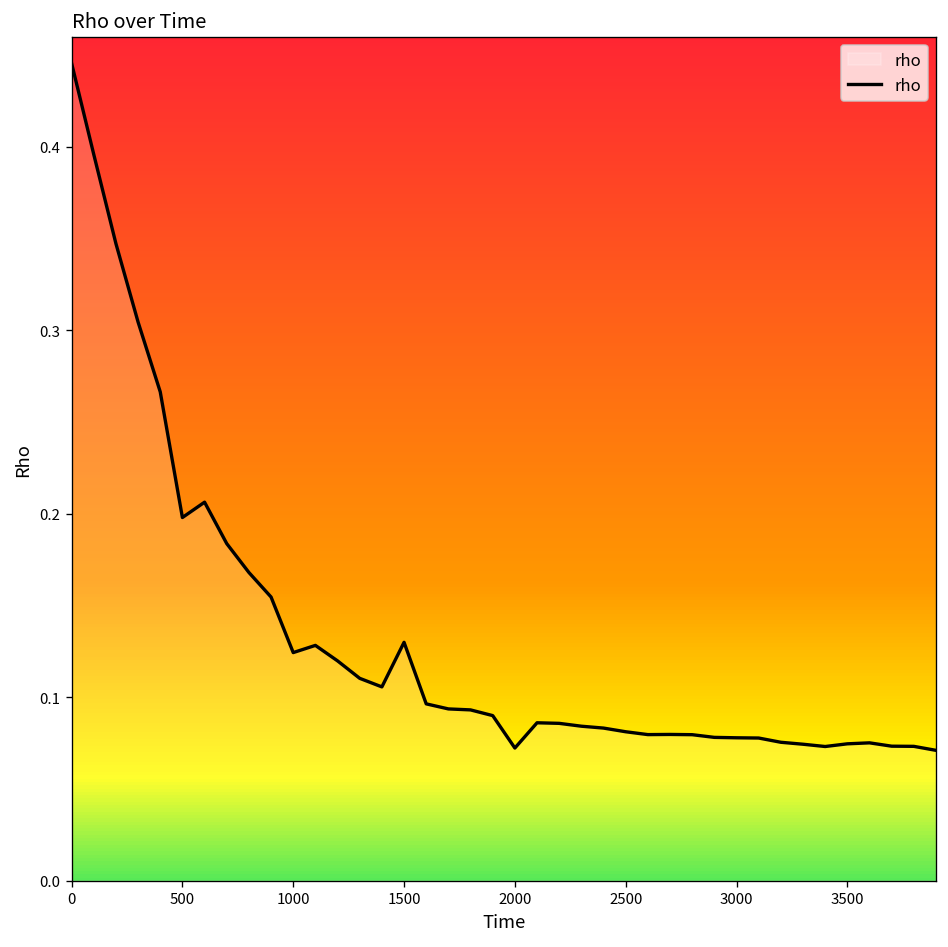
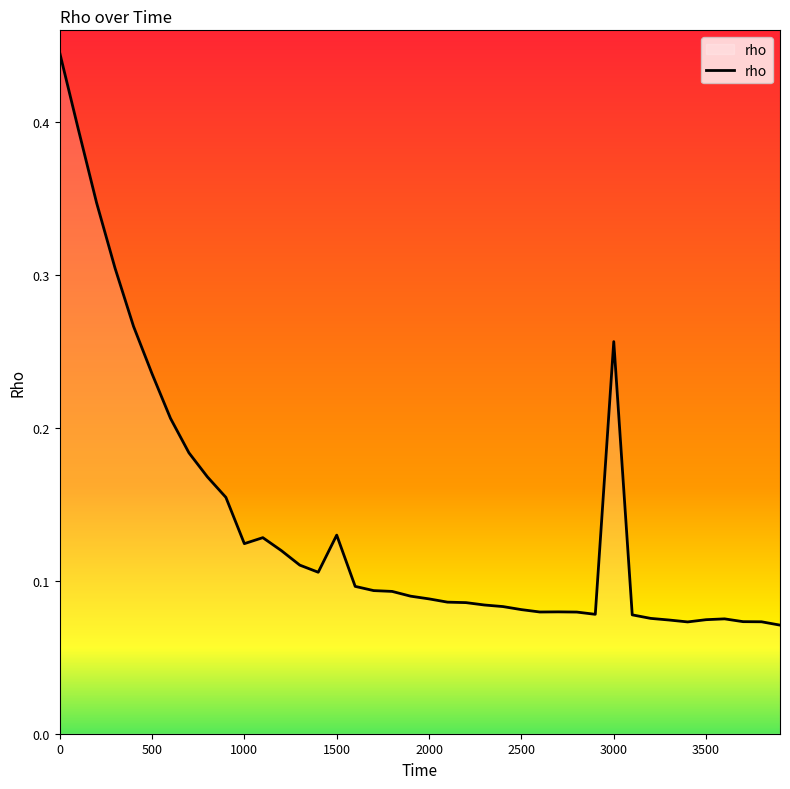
  {
    "0": 0.446,
-   "500": 0.198,
+   "500": 0.235,
    "1000": 0.124,
    "1500": 0.130,
-   "2000": 0.072,
+   "2000": 0.088,
    "2500": 0.081,
-   "3000": 0.078,
+   "3000": 0.256,
    "3500": 0.075
  }
